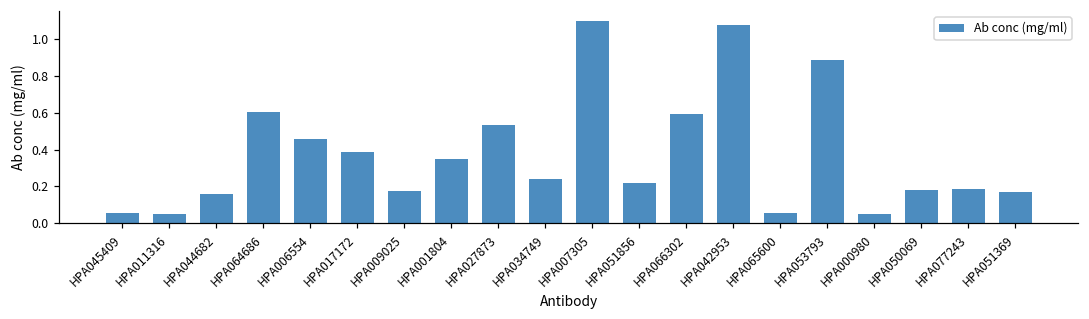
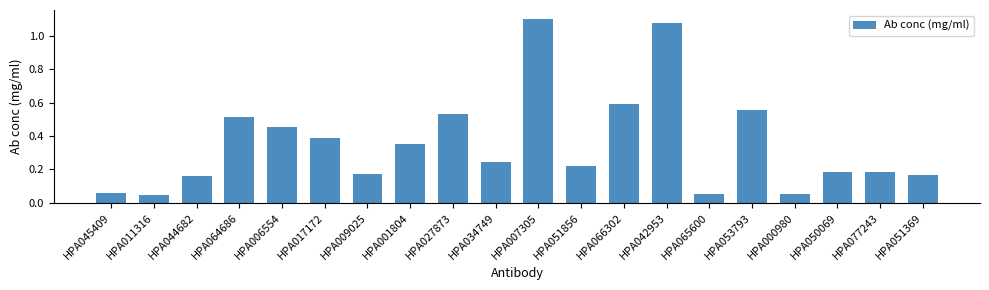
  {
    "HPA045409": 0.06,
    "HPA011316": 0.05,
    "HPA044682": 0.16,
-   "HPA064686": 0.60,
+   "HPA064686": 0.52,
    "HPA006554": 0.46,
    "HPA017172": 0.39,
    "HPA009025": 0.18,
    "HPA001804": 0.35,
    "HPA027873": 0.53,
    "HPA034749": 0.24,
    "HPA007305": 1.10,
    "HPA051856": 0.22,
    "HPA066302": 0.59,
    "HPA042953": 1.08,
    "HPA065600": 0.06,
-   "HPA053793": 0.89,
+   "HPA053793": 0.56,
    "HPA000980": 0.05,
    "HPA050069": 0.18,
    "HPA077243": 0.19,
    "HPA051369": 0.17
  }
